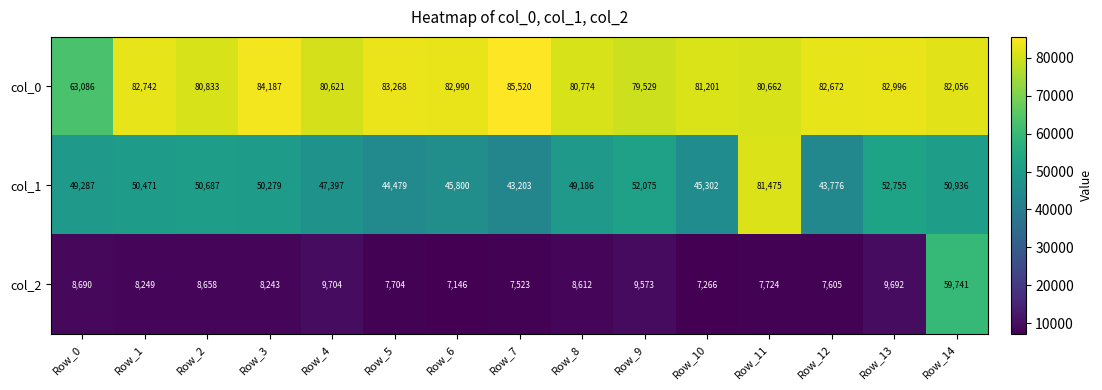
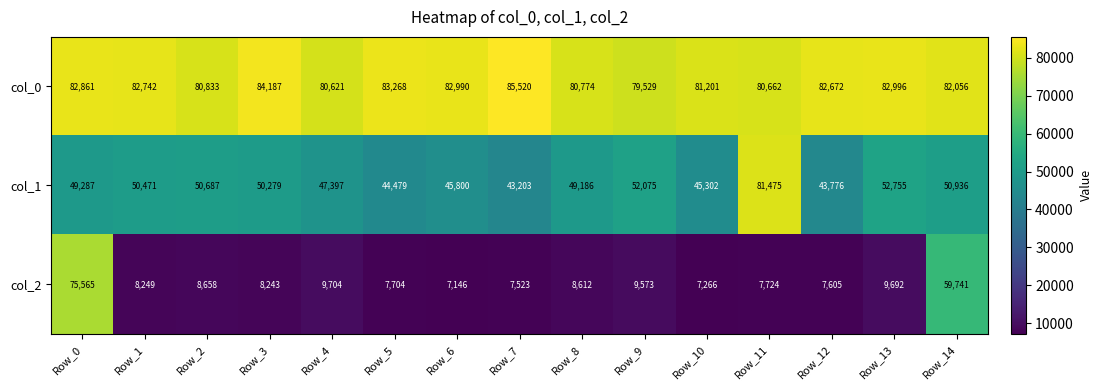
  {
    "col_0": {
-     "Row_0": "63,086",
+     "Row_0": "82,861",
      "Row_1": "82,742",
      "Row_2": "80,833",
      "Row_3": "84,187",
      "Row_4": "80,621",
      "Row_5": "83,268",
      "Row_6": "82,990",
      "Row_7": "85,520",
      "Row_8": "80,774",
      "Row_9": "79,529",
      "Row_10": "81,201",
      "Row_11": "80,662",
      "Row_12": "82,672",
      "Row_13": "82,996",
      "Row_14": "82,056"
    },
    "col_1": {
      "Row_0": "49,287",
      "Row_1": "50,471",
      "Row_2": "50,687",
      "Row_3": "50,279",
      "Row_4": "47,397",
      "Row_5": "44,479",
      "Row_6": "45,800",
      "Row_7": "43,203",
      "Row_8": "49,186",
      "Row_9": "52,075",
      "Row_10": "45,302",
      "Row_11": "81,475",
      "Row_12": "43,776",
      "Row_13": "52,755",
      "Row_14": "50,936"
    },
    "col_2": {
-     "Row_0": "8,690",
+     "Row_0": "75,565",
      "Row_1": "8,249",
      "Row_2": "8,658",
      "Row_3": "8,243",
      "Row_4": "9,704",
      "Row_5": "7,704",
      "Row_6": "7,146",
      "Row_7": "7,523",
      "Row_8": "8,612",
      "Row_9": "9,573",
      "Row_10": "7,266",
      "Row_11": "7,724",
      "Row_12": "7,605",
      "Row_13": "9,692",
      "Row_14": "59,741"
    }
  }
